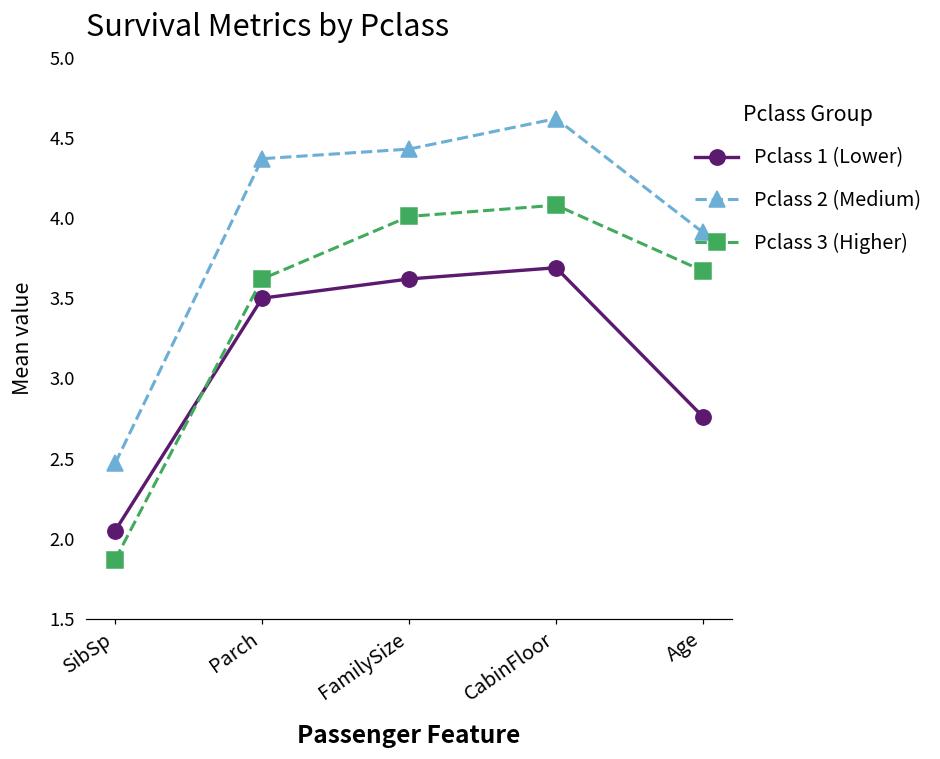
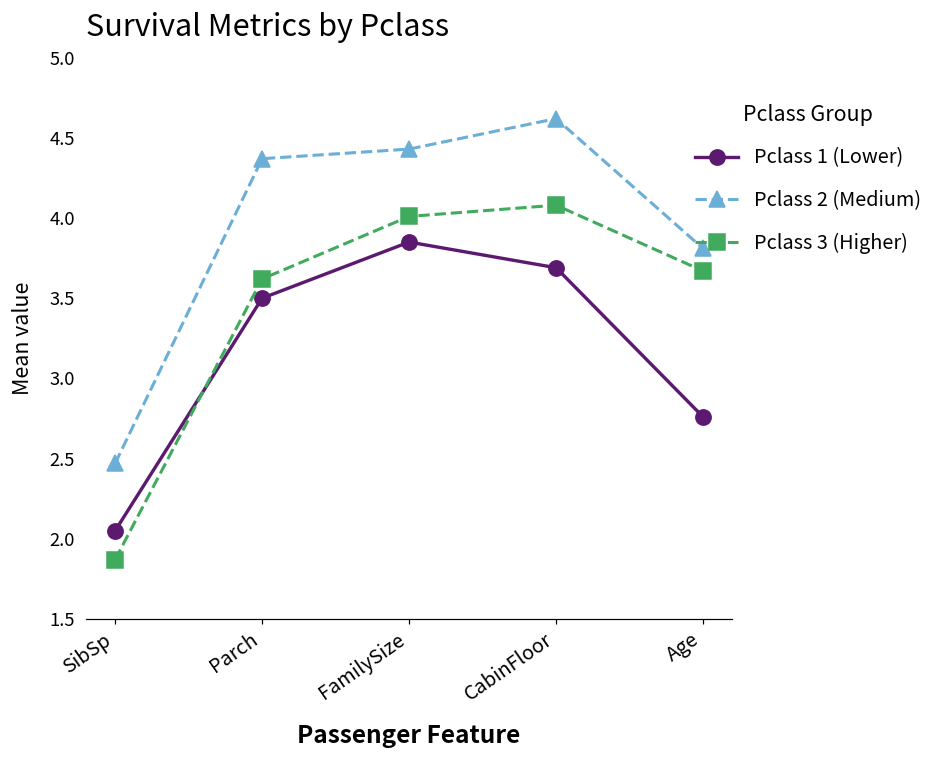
  {
    "Pclass 1 (Lower)": {
      "SibSp": 2.05,
      "Parch": 3.50,
-     "FamilySize": 3.62,
+     "FamilySize": 3.85,
      "CabinFloor": 3.69,
      "Age": 2.76
    },
    "Pclass 2 (Medium)": {
      "SibSp": 2.47,
      "Parch": 4.37,
      "FamilySize": 4.43,
      "CabinFloor": 4.62,
-     "Age": 3.91
+     "Age": 3.81
    },
    "Pclass 3 (Higher)": {
      "SibSp": 1.87,
      "Parch": 3.62,
      "FamilySize": 4.01,
      "CabinFloor": 4.08,
      "Age": 3.67
    }
  }
